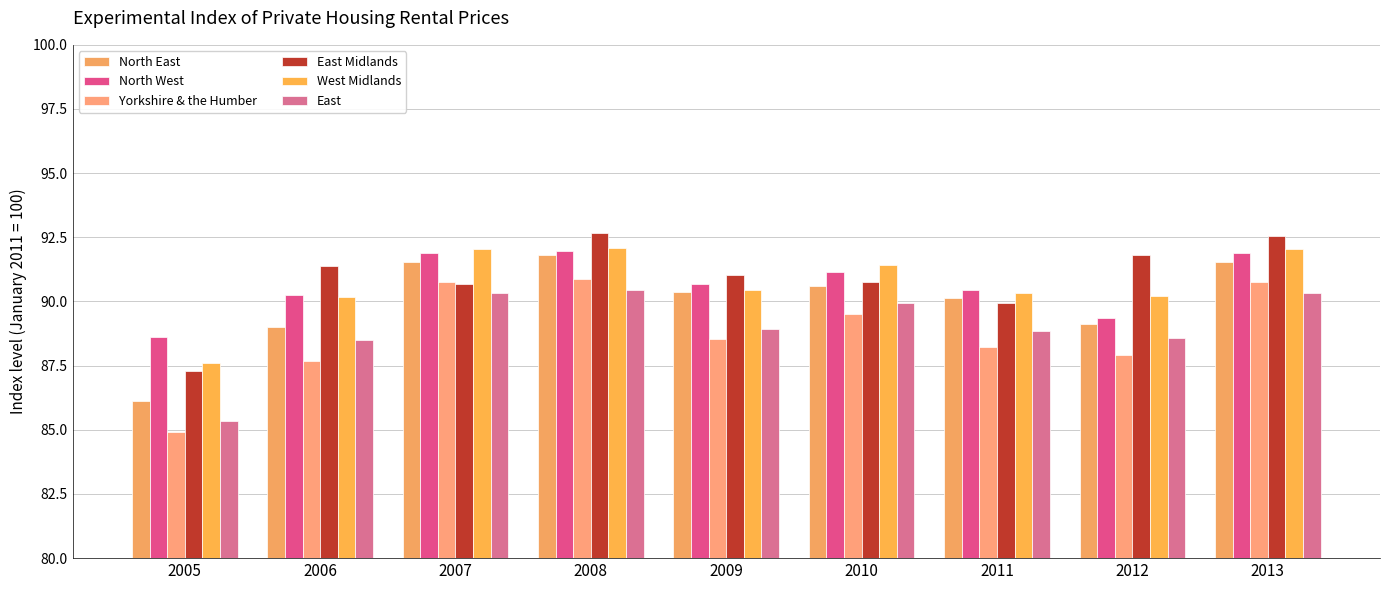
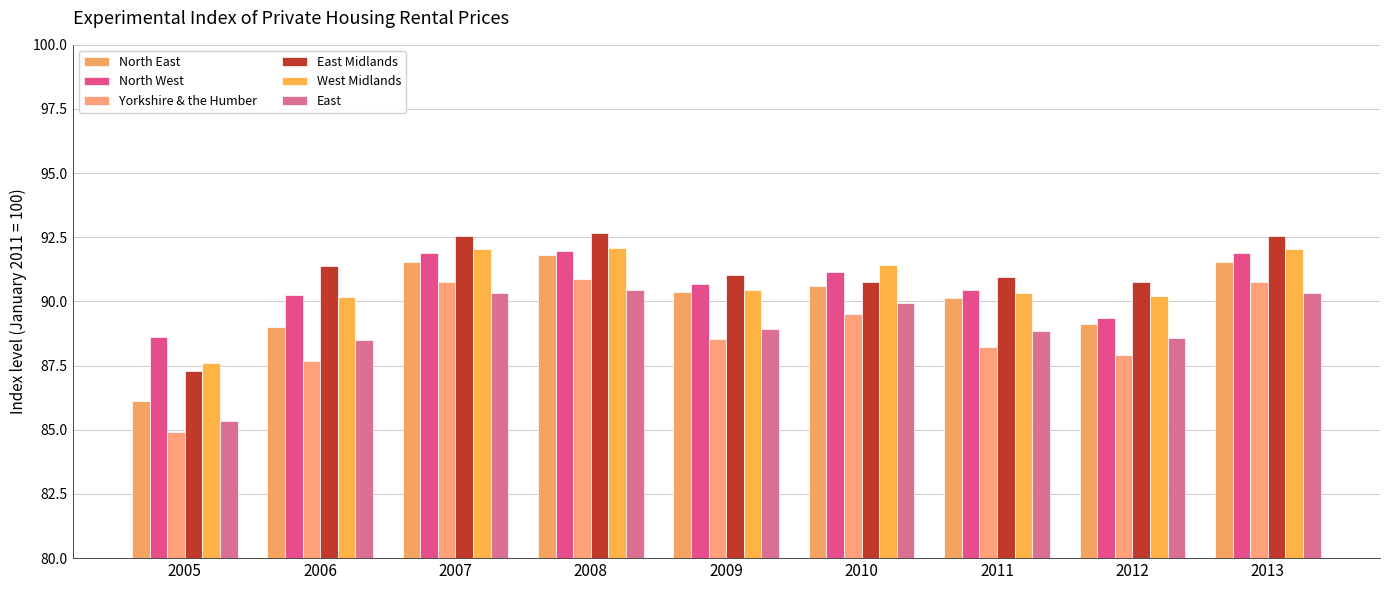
  {
    "East Midlands": {
      "2005": 87.3,
      "2006": 91.4,
-     "2007": 90.7,
+     "2007": 92.6,
      "2008": 92.7,
      "2009": 91.0,
      "2010": 90.7,
-     "2011": 89.9,
-     "2012": 91.8,
+     "2011": 90.9,
+     "2012": 90.8,
      "2013": 92.6
    }
  }
